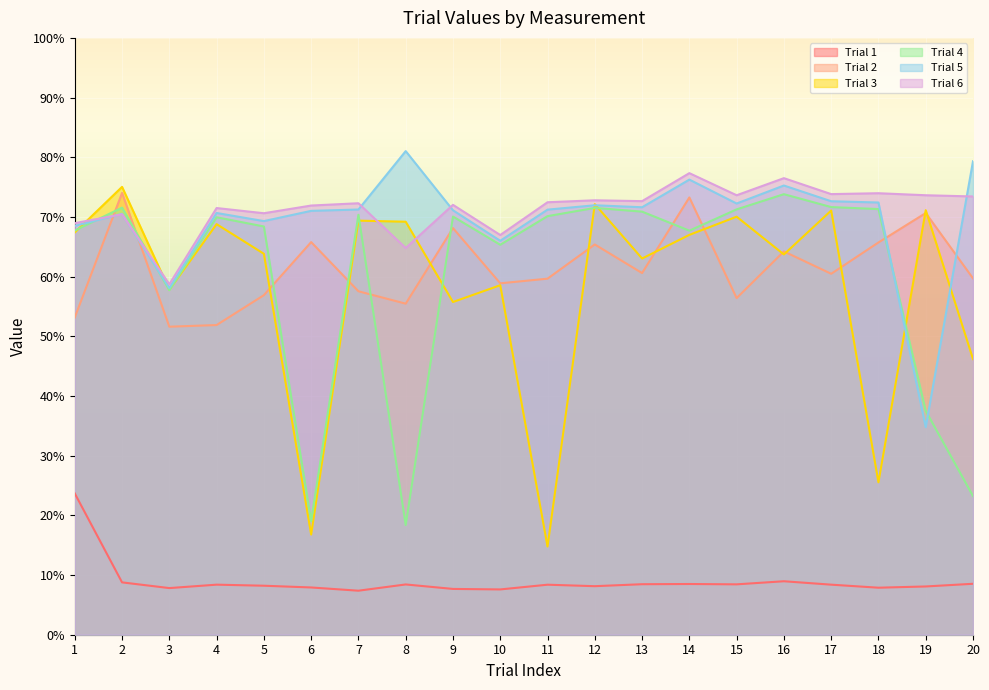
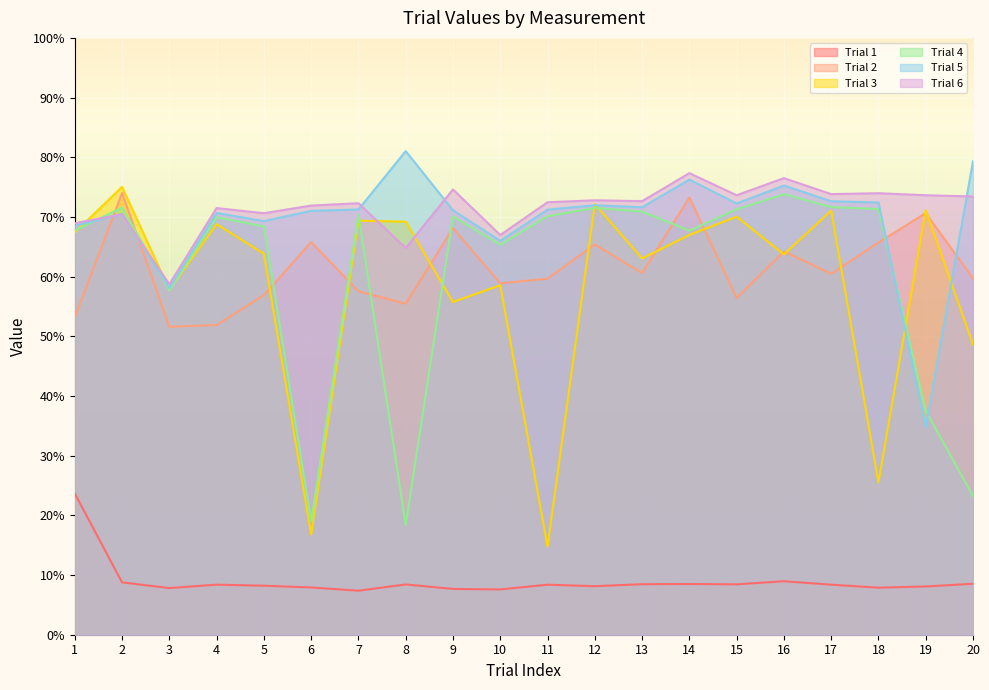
  {
    "Trial 3": {
      "2": "75%",
      "4": "69%",
      "5": "64%",
      "6": "17%",
      "7": "69%",
      "8": "69%",
      "9": "56%",
      "11": "15%",
      "13": "63%",
      "14": "67%",
      "15": "70%",
      "16": "64%",
      "17": "71%",
      "18": "26%",
      "19": "71%",
-     "20": "46%"
+     "20": "49%"
    },
    "Trial 4": {
      "2": "72%",
      "4": "70%",
      "5": "68%",
      "6": "19%",
      "7": "70%",
      "8": "18%",
      "9": "70%",
      "10": "65%",
      "11": "70%",
      "12": "72%",
      "13": "71%",
      "14": "68%",
      "15": "71%",
      "16": "74%",
      "17": "72%",
      "18": "71%",
      "19": "38%",
      "20": "23%"
    },
    "Trial 5": {
      "1": "68%",
      "4": "71%",
      "5": "69%",
      "6": "71%",
      "7": "71%",
      "8": "81%",
      "9": "71%",
      "10": "66%",
      "11": "71%",
      "13": "72%",
      "14": "76%",
      "15": "72%",
      "16": "75%",
      "17": "73%",
      "18": "72%",
      "19": "35%",
      "20": "79%"
    },
    "Trial 6": {
      "1": "69%",
      "3": "59%",
      "4": "71%",
      "5": "71%",
      "6": "72%",
      "7": "72%",
      "8": "65%",
-     "9": "72%",
+     "9": "75%",
      "10": "67%",
      "11": "72%",
      "12": "73%",
      "13": "73%",
      "14": "77%",
      "15": "74%",
      "16": "76%",
      "17": "74%",
      "18": "74%",
      "19": "74%",
      "20": "73%"
    }
  }
